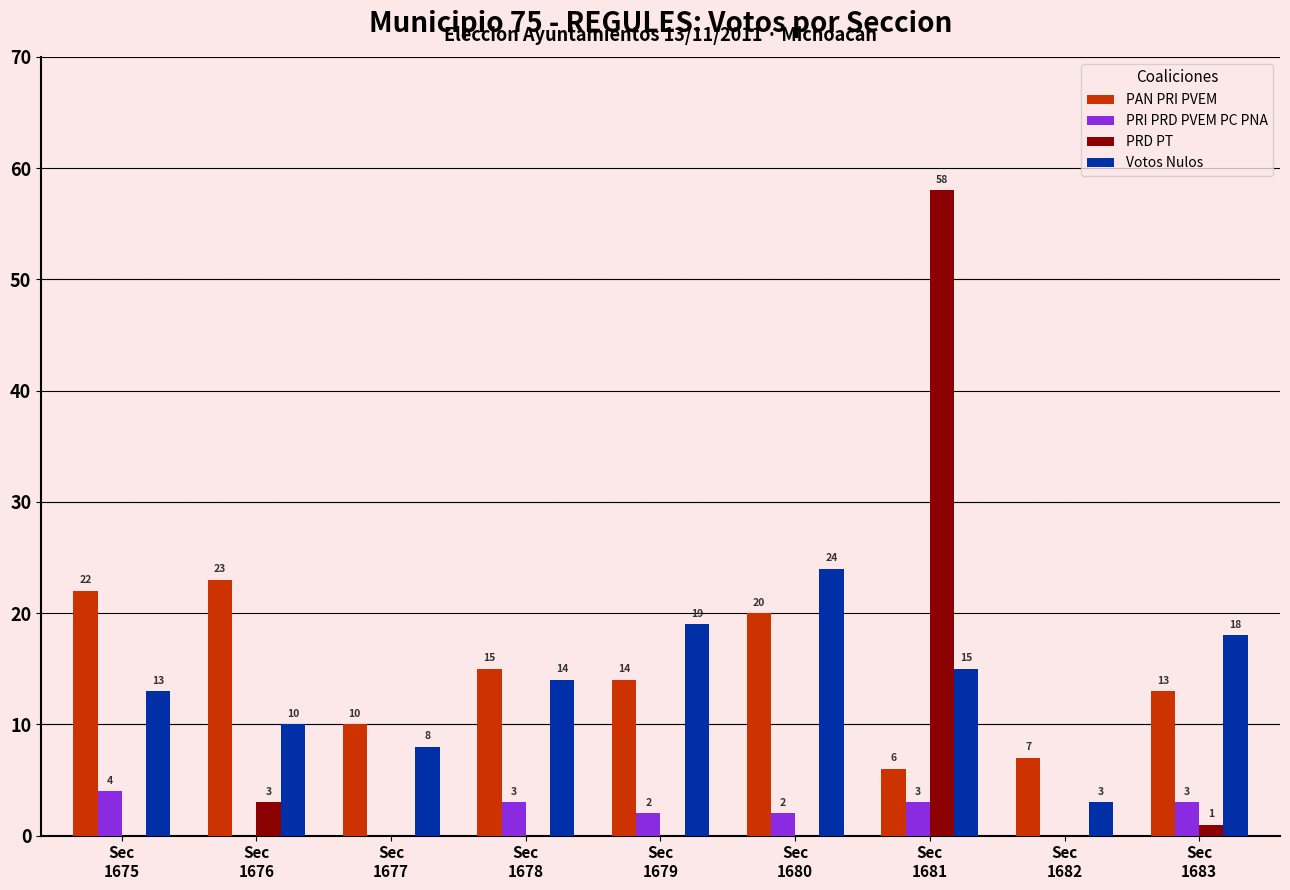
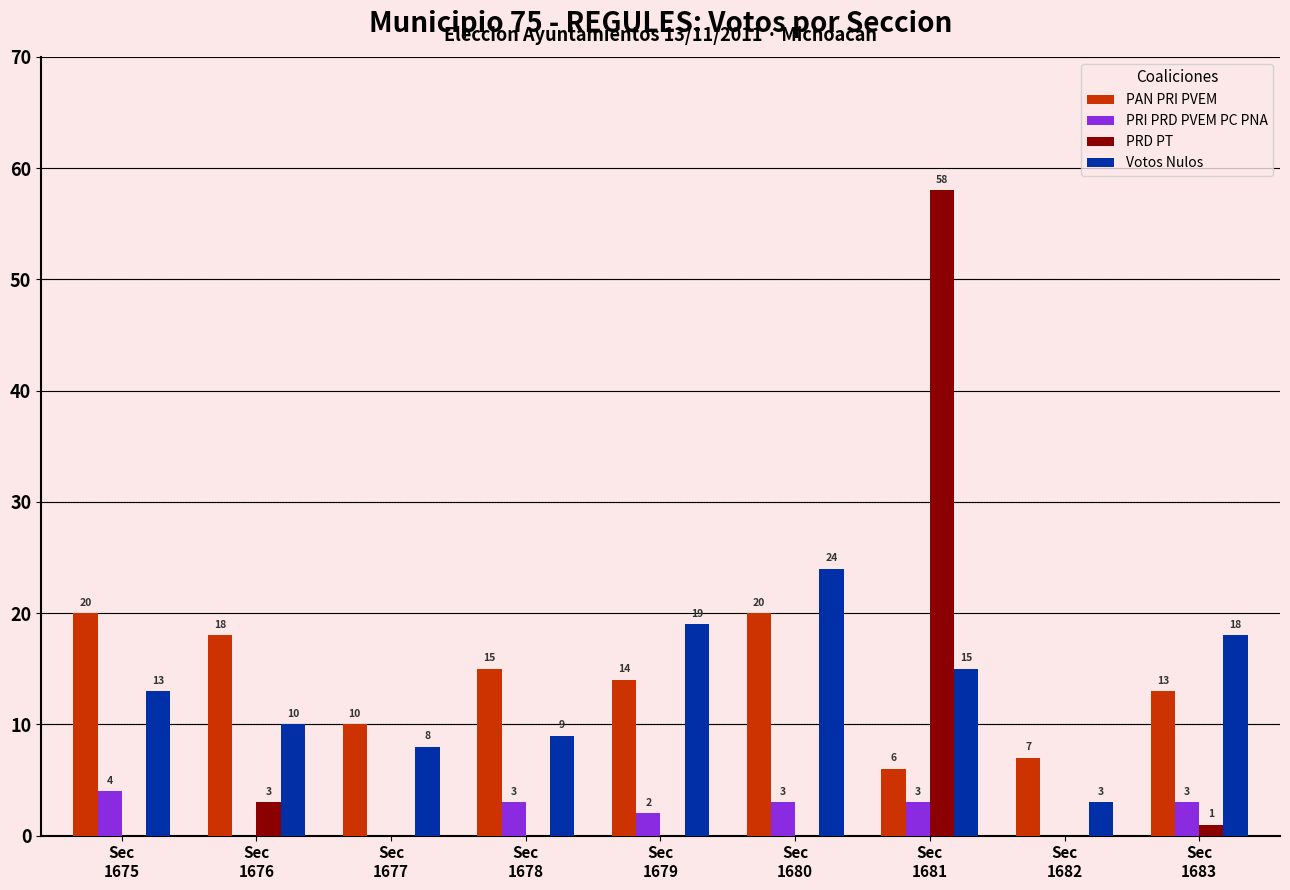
  {
    "PAN PRI PVEM": {
-     "Sec 1675": 22,
-     "Sec 1676": 23,
+     "Sec 1675": 20,
+     "Sec 1676": 18,
      "Sec 1677": 10,
      "Sec 1678": 15,
      "Sec 1679": 14,
      "Sec 1680": 20,
      "Sec 1681": 6,
      "Sec 1682": 7,
      "Sec 1683": 13
    },
    "PRI PRD PVEM PC PNA": {
      "Sec 1675": 4,
      "Sec 1678": 3,
      "Sec 1679": 2,
-     "Sec 1680": 2,
+     "Sec 1680": 3,
      "Sec 1681": 3,
      "Sec 1683": 3
    },
    "PRD PT": {
      "Sec 1676": 3,
      "Sec 1681": 58,
      "Sec 1683": 1
    },
    "Votos Nulos": {
      "Sec 1675": 13,
      "Sec 1676": 10,
      "Sec 1677": 8,
-     "Sec 1678": 14,
+     "Sec 1678": 9,
      "Sec 1679": 19,
      "Sec 1680": 24,
      "Sec 1681": 15,
      "Sec 1682": 3,
      "Sec 1683": 18
    }
  }
